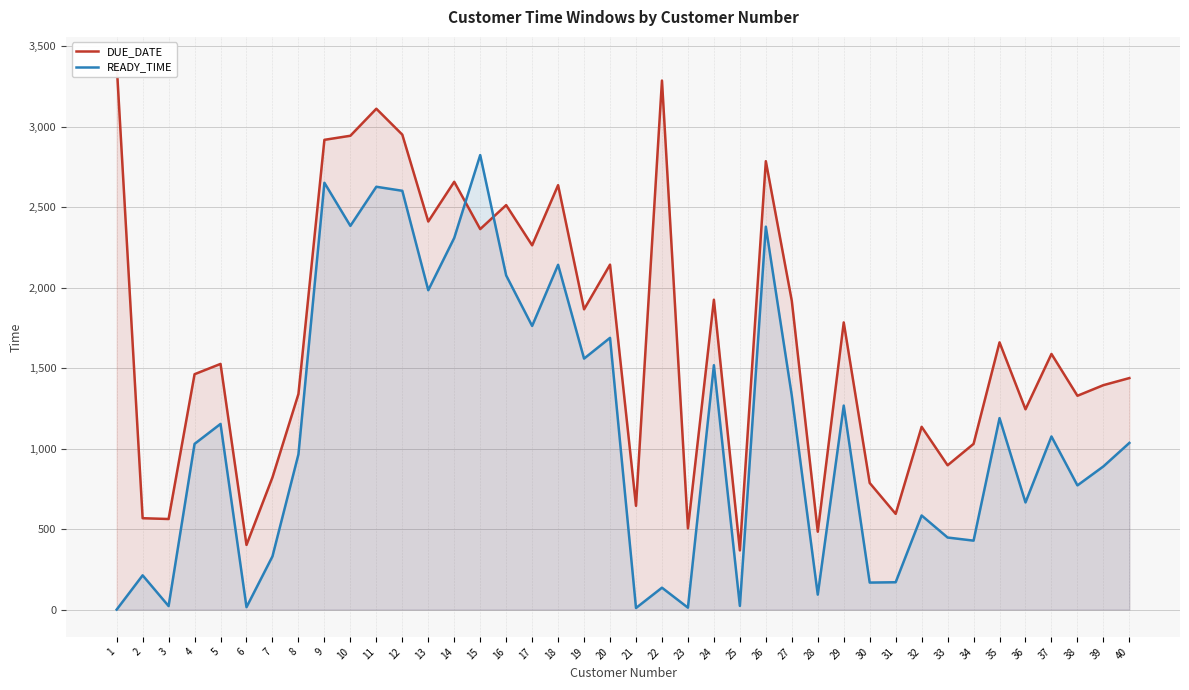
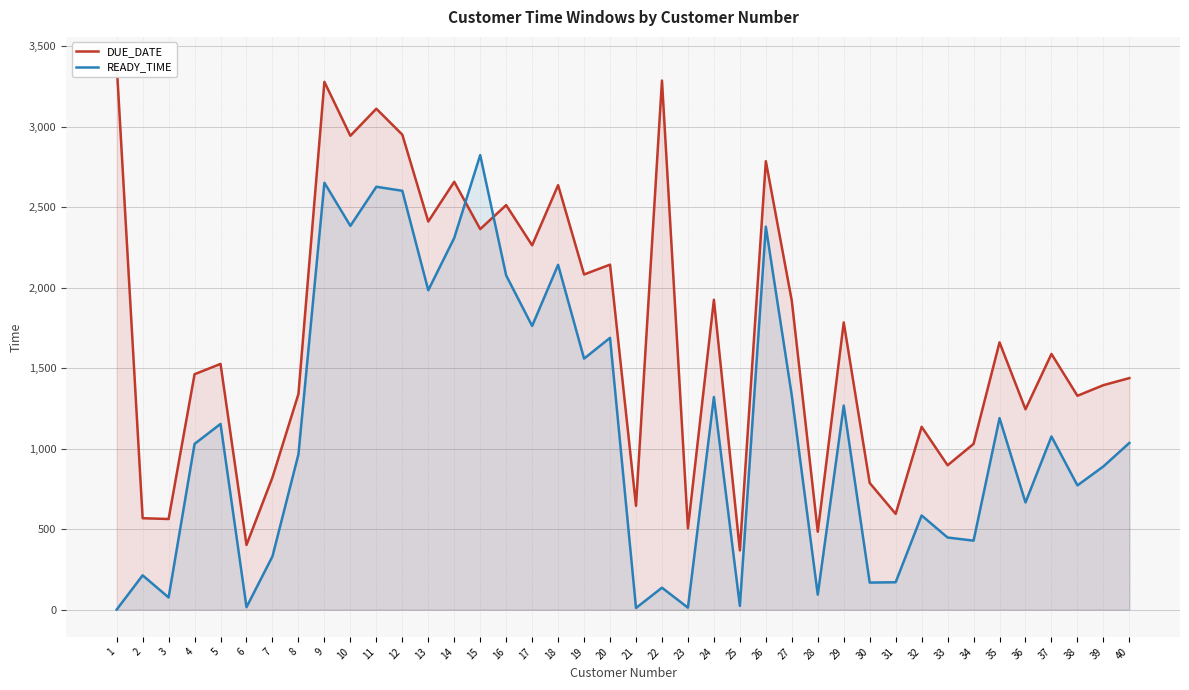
  {
    "DUE_DATE": {
      "2": "570",
      "3": "560",
      "4": "1,460",
      "5": "1,530",
      "6": "400",
      "7": "820",
      "8": "1,340",
-     "9": "2,920",
+     "9": "3,280",
      "10": "2,950",
      "11": "3,110",
      "12": "2,950",
      "13": "2,410",
      "14": "2,660",
      "15": "2,370",
      "16": "2,510",
      "17": "2,260",
      "18": "2,640",
-     "19": "1,870",
+     "19": "2,080",
      "20": "2,140",
      "21": "650",
      "22": "3,290",
      "23": "510",
      "24": "1,930",
      "25": "370",
      "26": "2,790",
      "27": "1,920",
      "28": "480",
      "29": "1,790",
      "30": "790",
      "31": "600",
      "32": "1,140",
      "33": "900",
      "34": "1,030",
      "35": "1,660",
      "36": "1,250",
      "37": "1,590",
      "38": "1,330",
      "39": "1,400",
      "40": "1,440"
    },
    "READY_TIME": {
      "1": "0",
      "2": "210",
-     "3": "20",
+     "3": "80",
      "4": "1,030",
      "5": "1,150",
      "6": "20",
      "7": "330",
      "8": "970",
      "9": "2,650",
      "10": "2,390",
      "11": "2,630",
      "12": "2,600",
      "13": "1,990",
      "14": "2,310",
      "15": "2,820",
      "16": "2,080",
      "17": "1,760",
      "18": "2,140",
      "19": "1,560",
      "20": "1,690",
      "21": "10",
      "22": "140",
      "23": "10",
-     "24": "1,520",
+     "24": "1,320",
      "25": "20",
      "26": "2,380",
      "27": "1,330",
      "28": "90",
      "29": "1,270",
      "30": "170",
      "31": "170",
      "32": "590",
      "33": "450",
      "34": "430",
      "35": "1,190",
      "36": "670",
      "37": "1,080",
      "38": "770",
      "39": "890",
      "40": "1,040"
    }
  }
